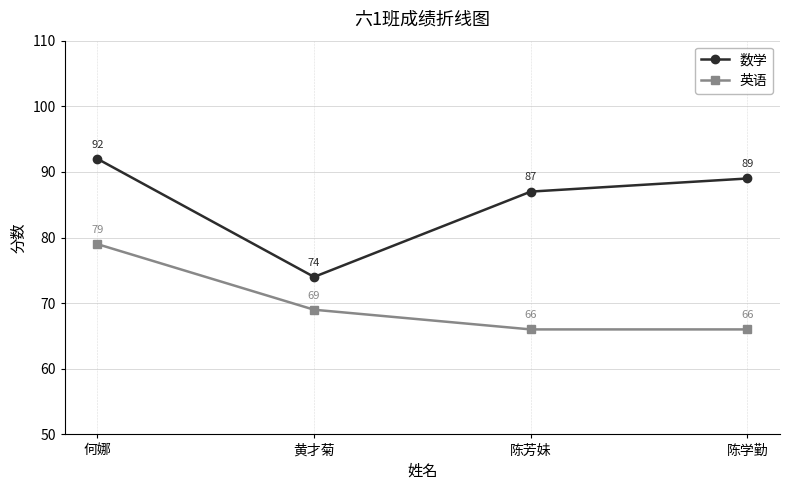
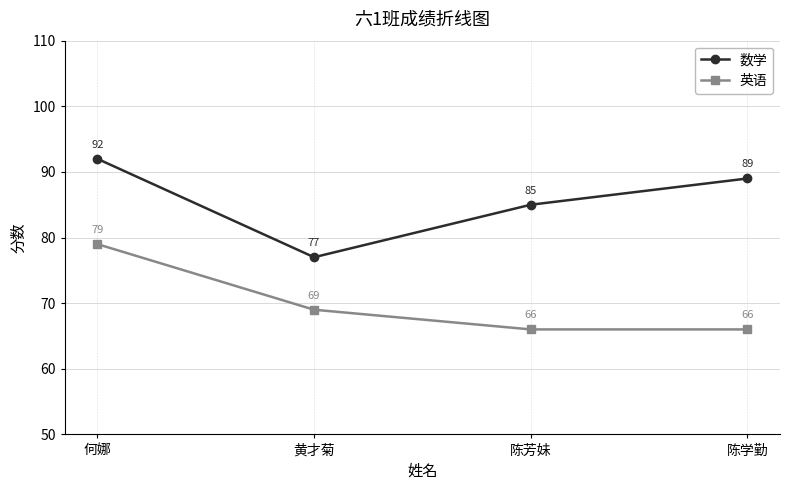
  {
    "数学": {
      "何娜": 92,
-     "黄才菊": 74,
-     "陈芳妹": 87,
+     "黄才菊": 77,
+     "陈芳妹": 85,
      "陈学勤": 89
    },
    "英语": {
      "何娜": 79,
      "黄才菊": 69,
      "陈芳妹": 66,
      "陈学勤": 66
    }
  }
